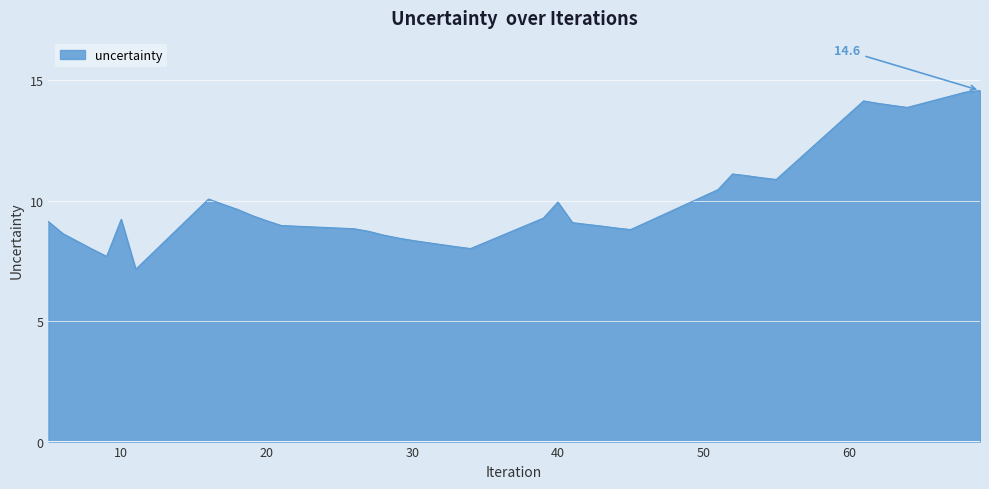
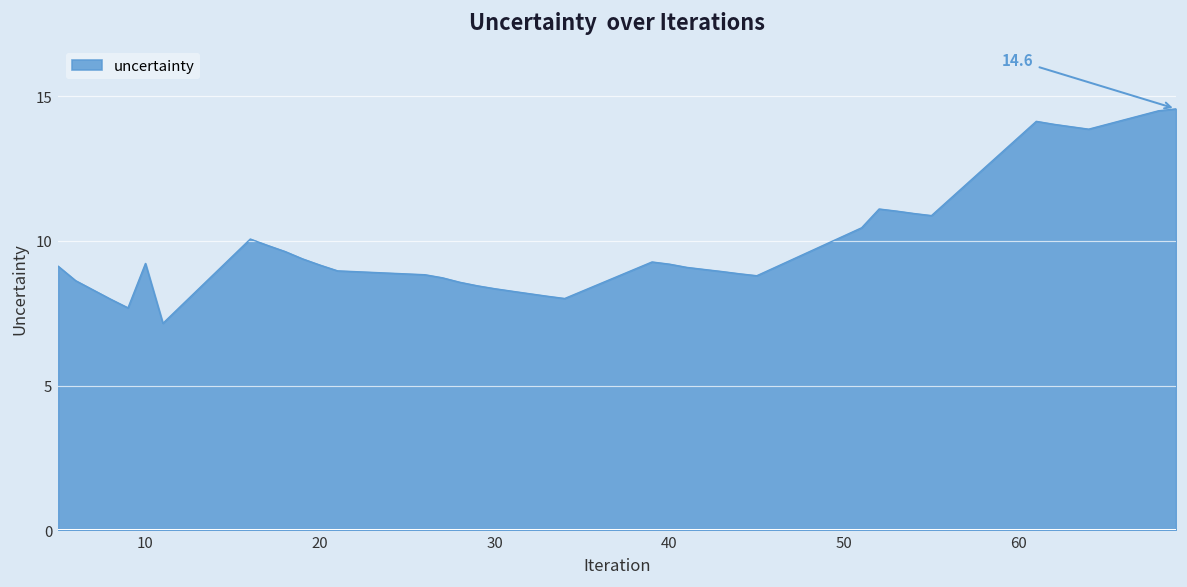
  {
    "10": 9.2,
    "20": 9.2,
    "30": 8.3,
-   "40": 9.9
+   "40": 9.2
  }
